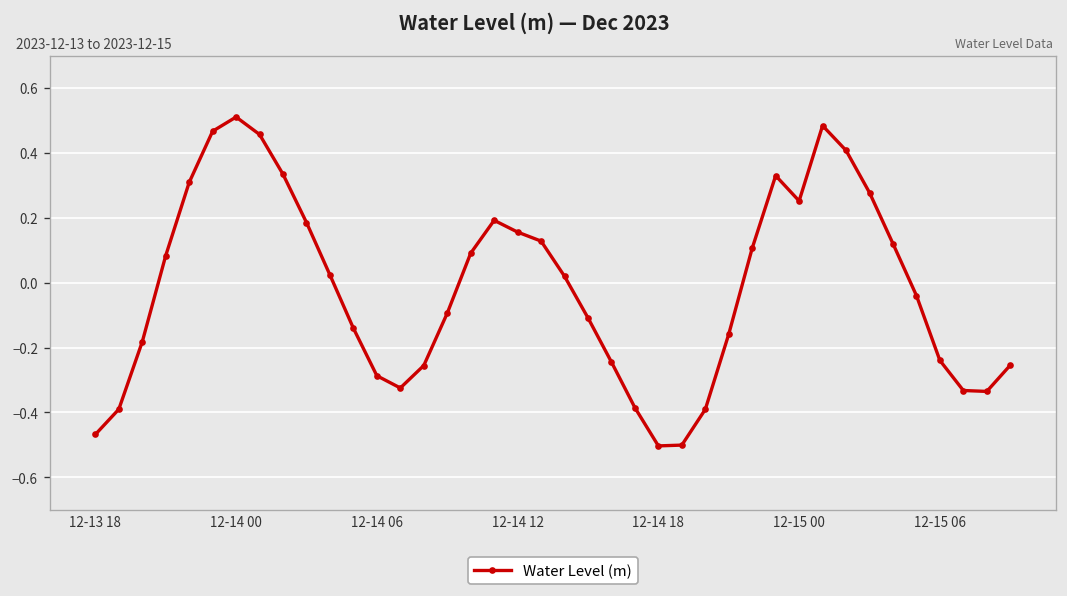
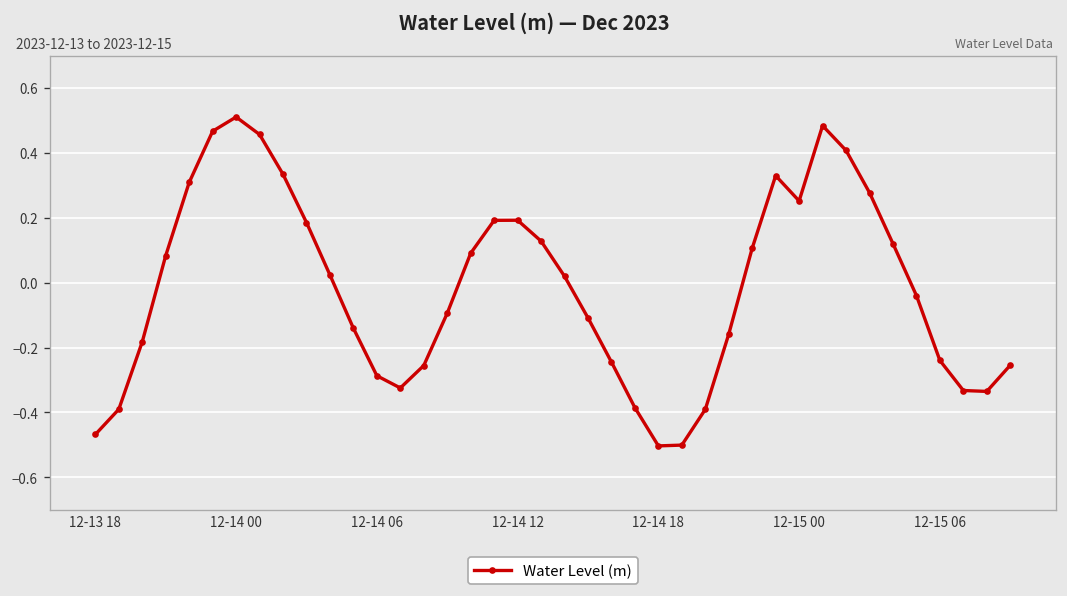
  {
    "12-13 18": -0.47,
    "12-14 00": 0.51,
    "12-14 06": -0.29,
-   "12-14 12": 0.16,
+   "12-14 12": 0.19,
    "12-14 18": -0.50,
    "12-15 00": 0.25,
    "12-15 06": -0.24
  }
